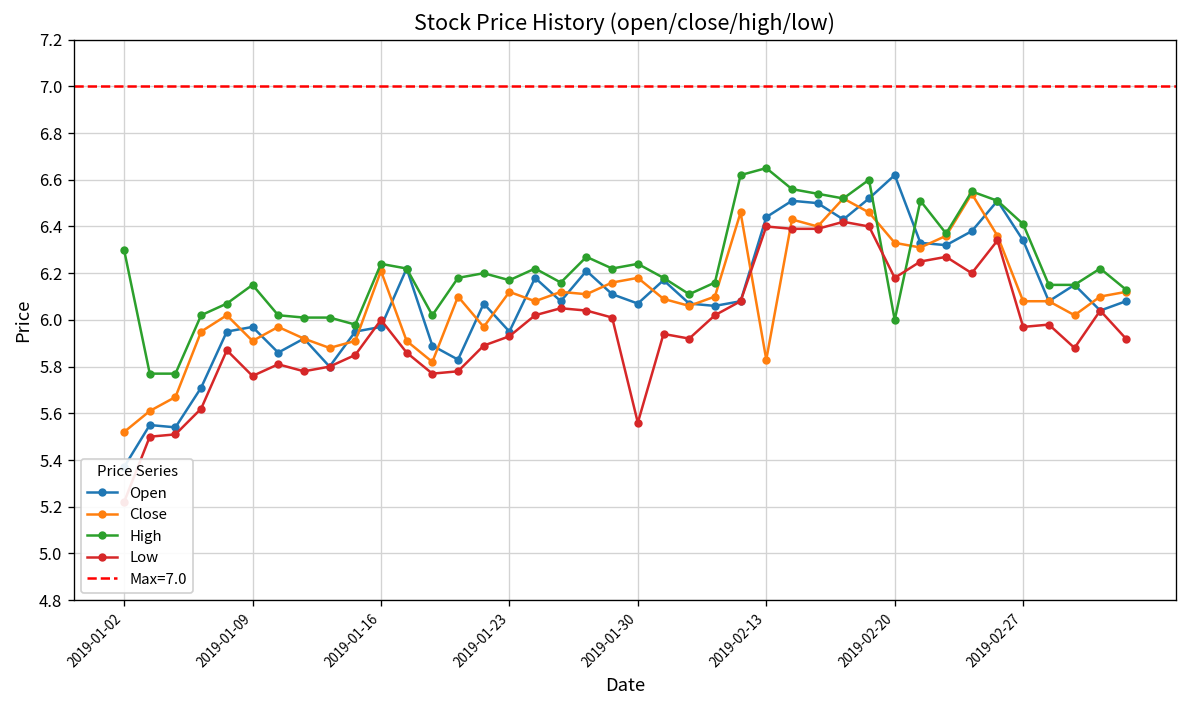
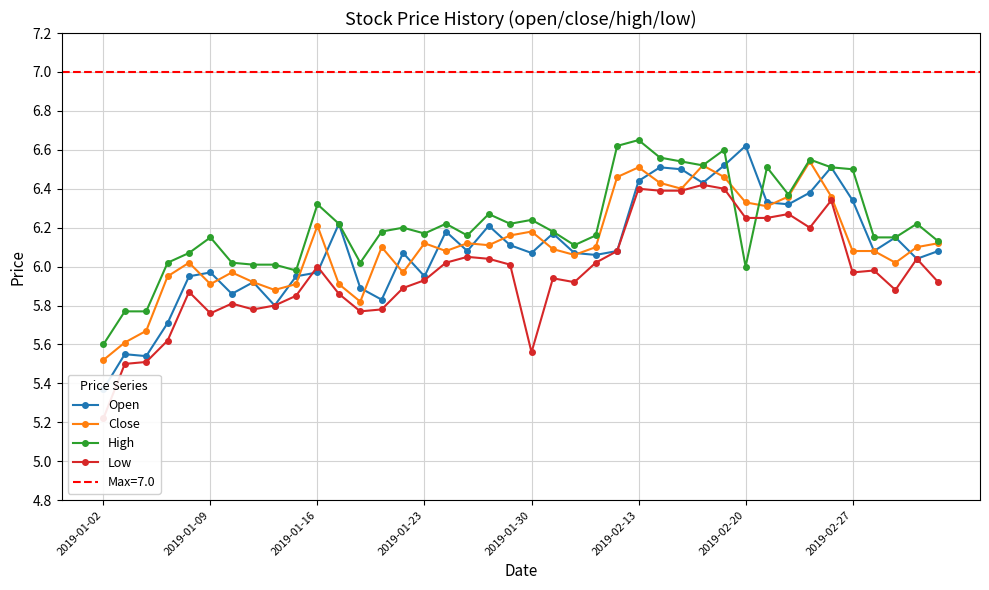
  {
    "Open": {
      "2019-01-09": 5.97,
      "2019-01-16": 5.97,
      "2019-01-23": 5.95,
      "2019-01-30": 6.07,
      "2019-02-13": 6.44,
      "2019-02-20": 6.62,
      "2019-02-27": 6.34
    },
    "Close": {
      "2019-01-02": 5.52,
      "2019-01-09": 5.91,
      "2019-01-16": 6.21,
      "2019-01-23": 6.12,
      "2019-01-30": 6.18,
-     "2019-02-13": 5.83,
+     "2019-02-13": 6.51,
      "2019-02-20": 6.33,
      "2019-02-27": 6.08
    },
    "High": {
-     "2019-01-02": 6.3,
+     "2019-01-02": 5.6,
      "2019-01-09": 6.15,
-     "2019-01-16": 6.24,
+     "2019-01-16": 6.32,
      "2019-01-23": 6.17,
      "2019-01-30": 6.24,
      "2019-02-13": 6.65,
      "2019-02-20": 6.00,
-     "2019-02-27": 6.41
+     "2019-02-27": 6.50
    },
    "Low": {
      "2019-01-09": 5.76,
      "2019-01-16": 6.00,
      "2019-01-23": 5.93,
      "2019-01-30": 5.56,
      "2019-02-13": 6.40,
-     "2019-02-20": 6.18,
+     "2019-02-20": 6.25,
      "2019-02-27": 5.97
    }
  }
